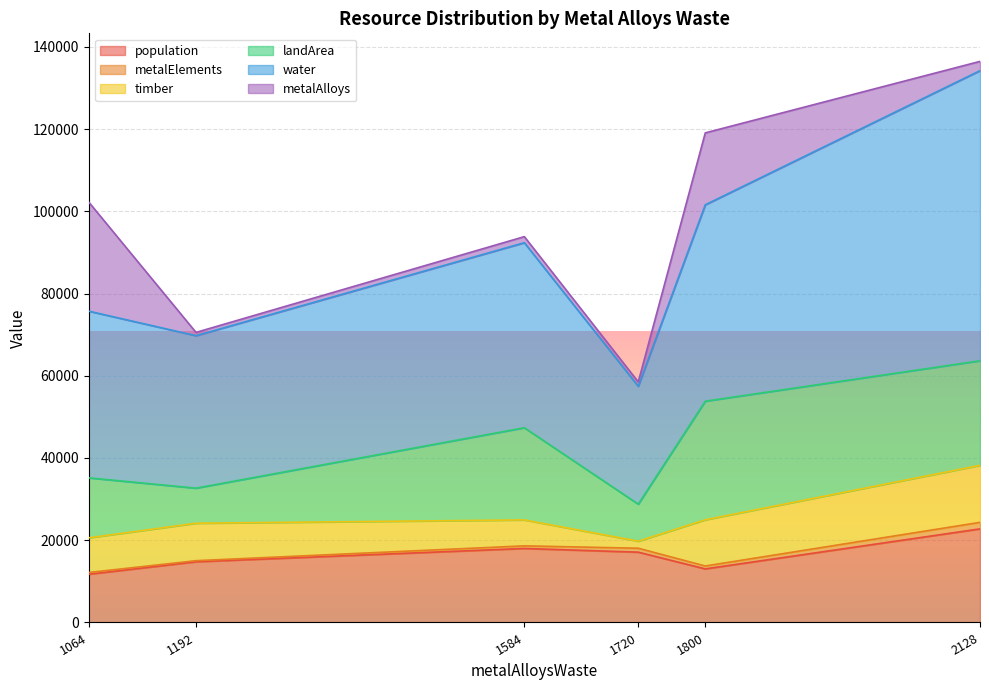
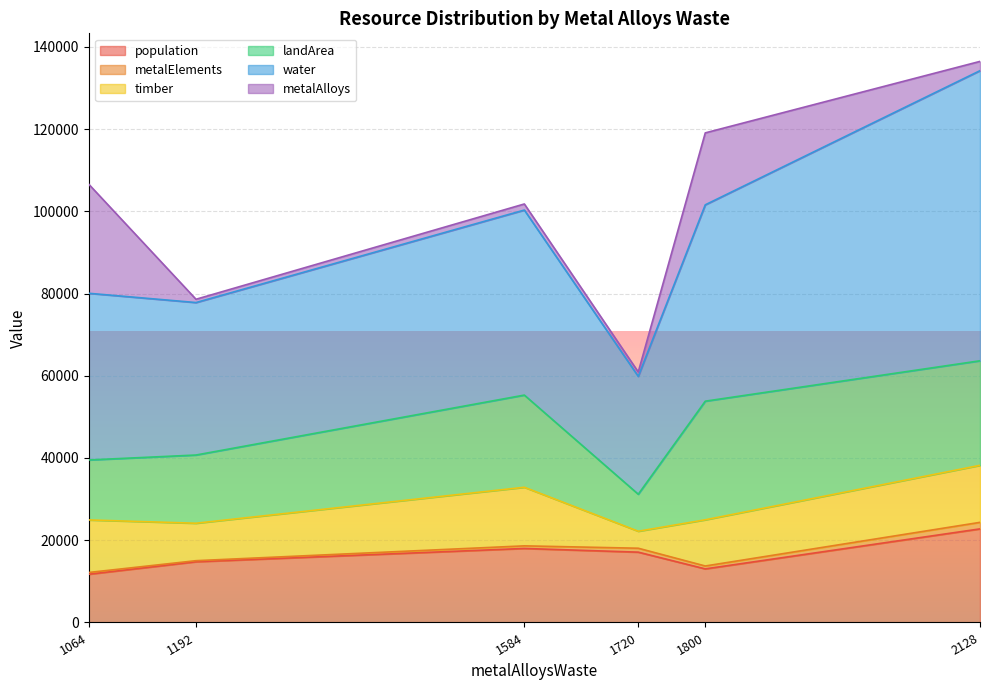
  {
    "timber": {
-     "1064": 8000,
+     "1064": 13000,
      "1192": 9000,
-     "1584": 6000,
-     "1720": 2000,
+     "1584": 14000,
+     "1720": 4000,
      "1800": 11000,
      "2128": 14000
    },
    "landArea": {
      "1064": 15000,
-     "1192": 9000,
+     "1192": 17000,
      "1584": 22000,
      "1720": 9000,
      "1800": 29000,
      "2128": 25000
    },
    "water": {
      "1064": 41000,
      "1192": 37000,
      "1584": 45000,
      "1720": 29000,
      "1800": 48000,
      "2128": 71000
    },
    "metalAlloys": {
      "1064": 27000,
      "1192": 1000,
      "1584": 1000,
      "1720": 1000,
      "1800": 17000,
      "2128": 2000
    }
  }
